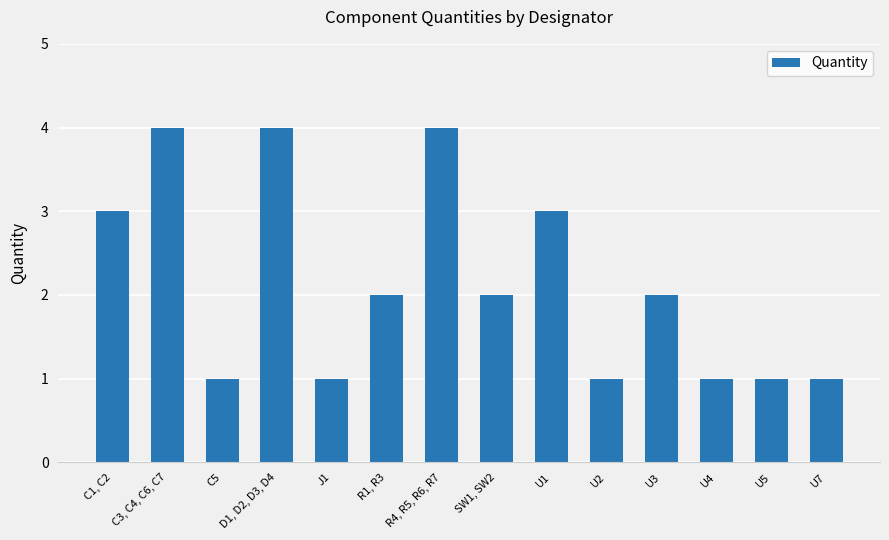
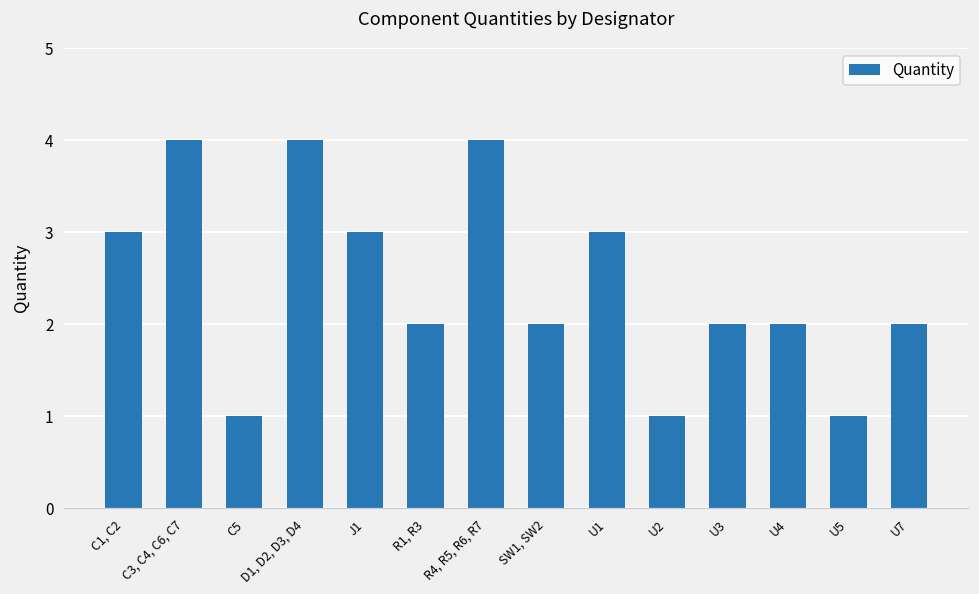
  {
    "C1, C2": 3,
    "C3, C4, C6, C7": 4,
    "C5": 1,
    "D1, D2, D3, D4": 4,
-   "J1": 1,
+   "J1": 3,
    "R1, R3": 2,
    "R4, R5, R6, R7": 4,
    "SW1, SW2": 2,
    "U1": 3,
    "U2": 1,
    "U3": 2,
-   "U4": 1,
+   "U4": 2,
    "U5": 1,
-   "U7": 1
+   "U7": 2
  }
